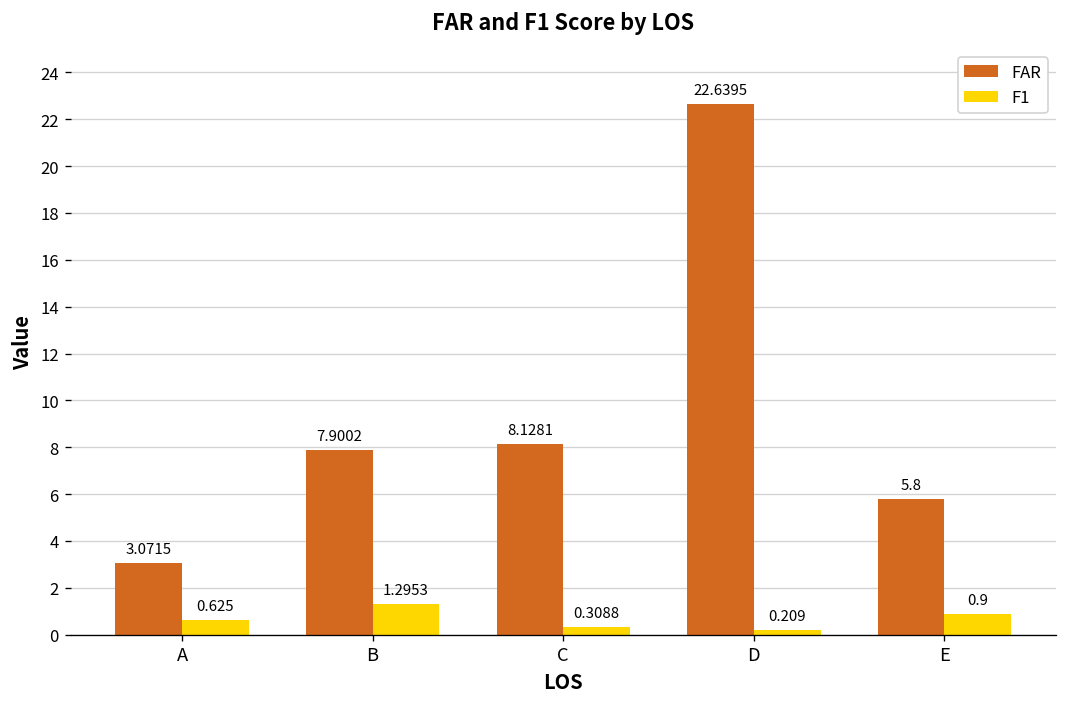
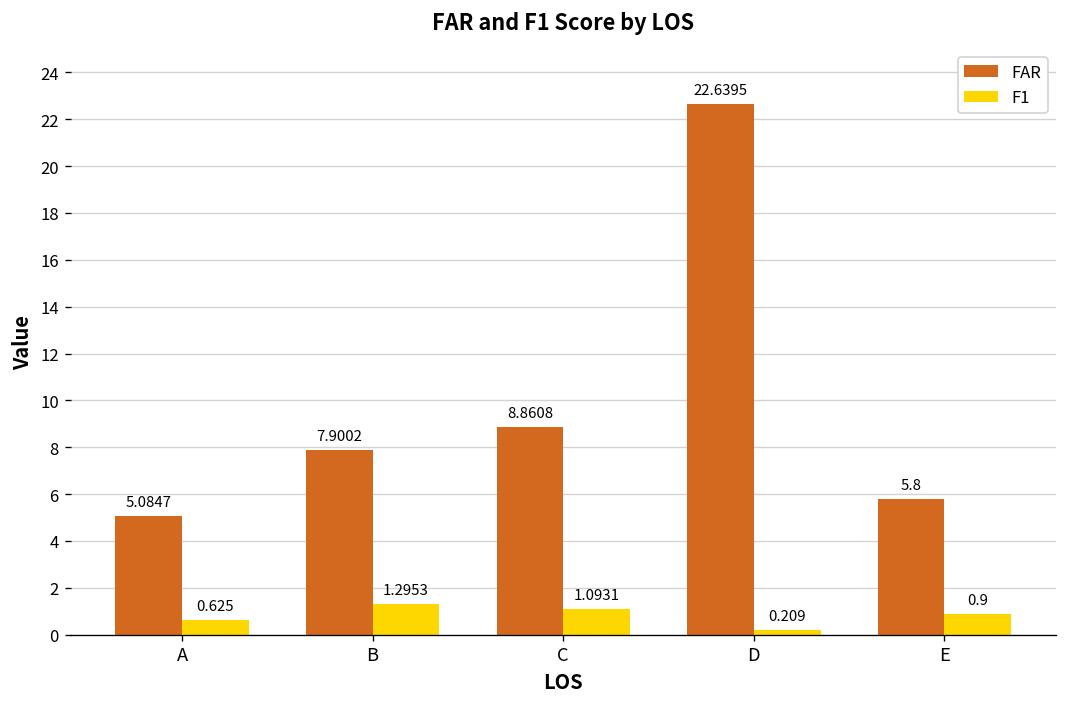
  {
    "FAR": {
-     "A": 3.0715,
+     "A": 5.0847,
      "B": 7.9002,
-     "C": 8.1281,
+     "C": 8.8608,
      "D": 22.6395,
      "E": 5.8
    },
    "F1": {
      "A": 0.625,
      "B": 1.2953,
-     "C": 0.3088,
+     "C": 1.0931,
      "D": 0.209,
      "E": 0.9
    }
  }
